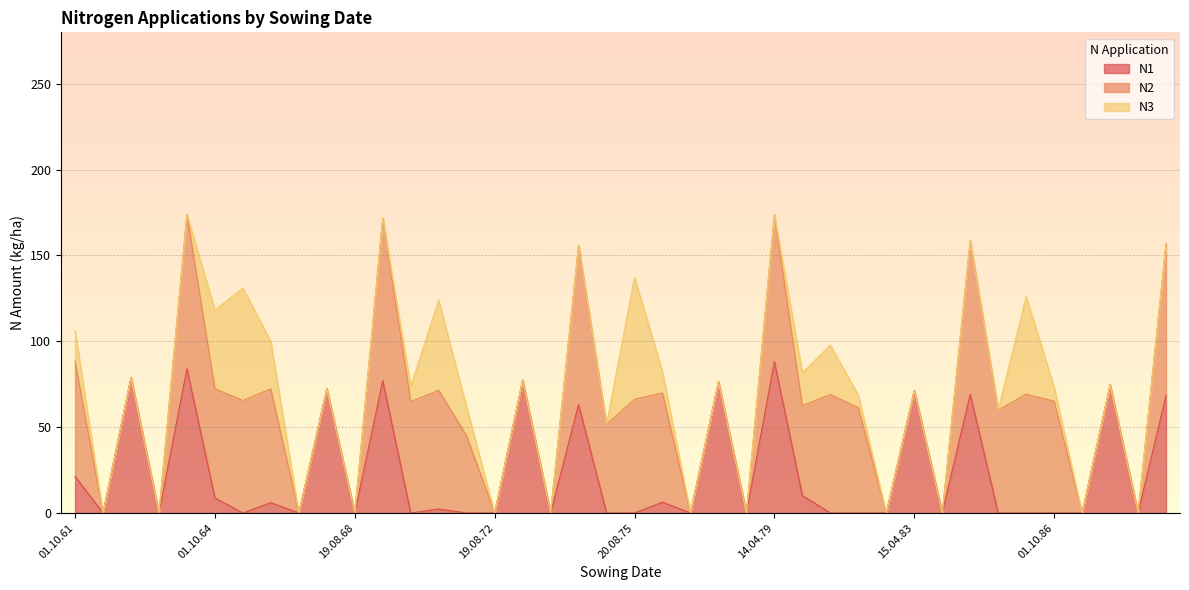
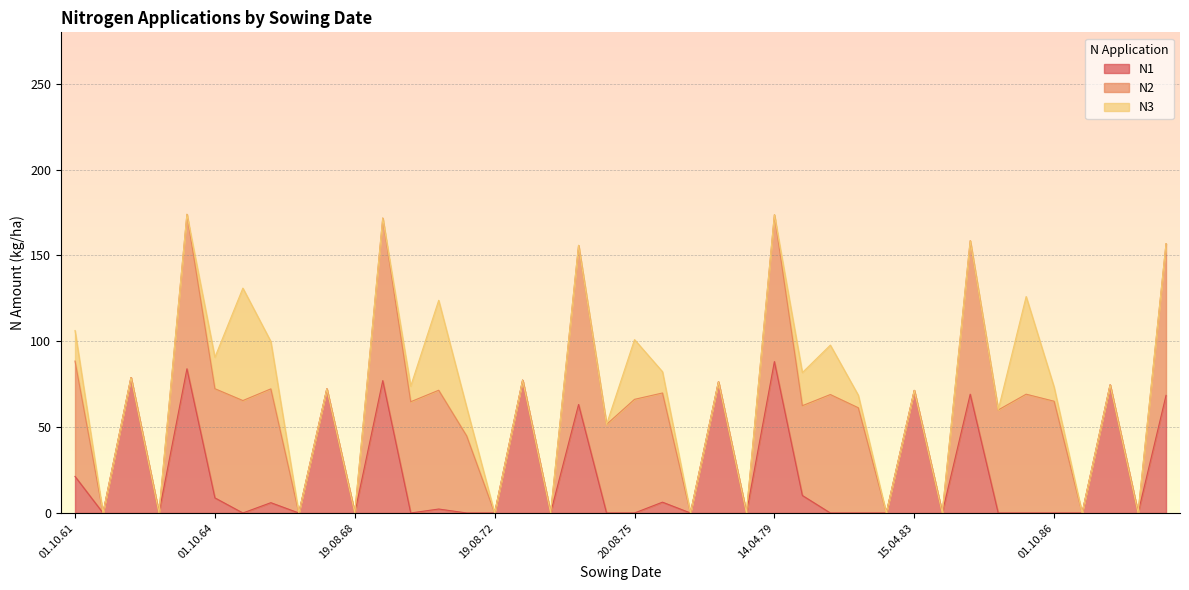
  {
    "N3": {
      "01.10.61": 18,
-     "01.10.64": 46,
-     "20.08.75": 71,
+     "01.10.64": 18,
+     "20.08.75": 35,
      "01.10.86": 8
    }
  }
